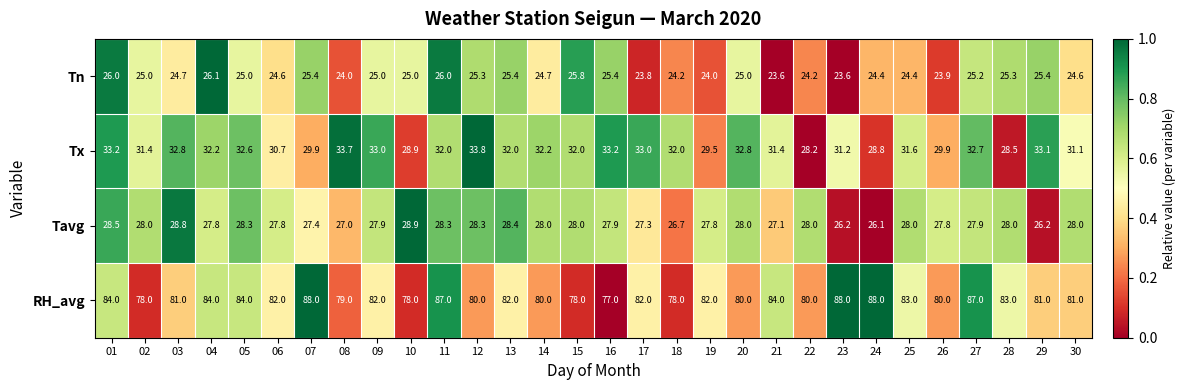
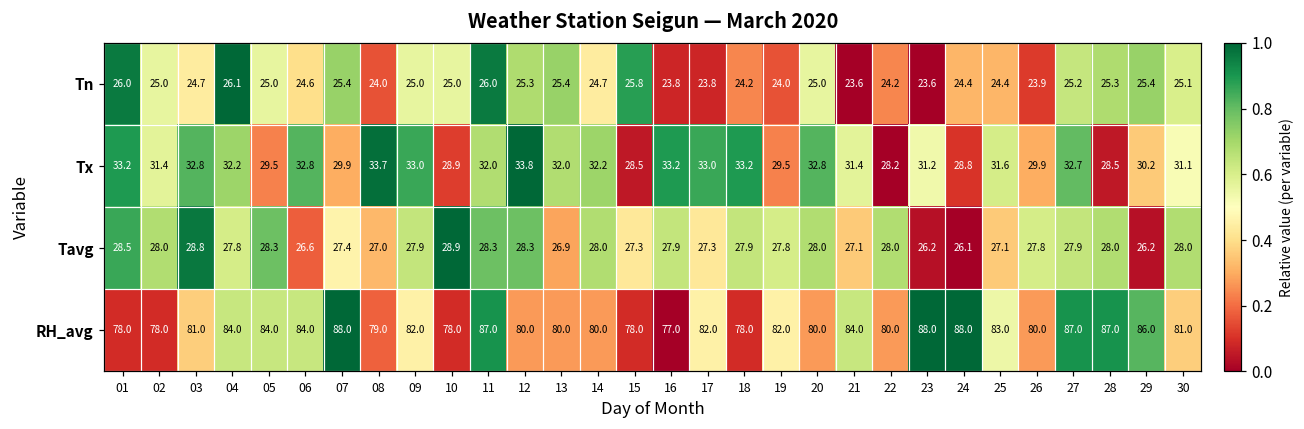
  {
    "Tn": {
      "01": 26.0,
      "02": 25.0,
      "03": 24.7,
      "04": 26.1,
      "05": 25.0,
      "06": 24.6,
      "07": 25.4,
      "08": 24.0,
      "09": 25.0,
      "10": 25.0,
      "11": 26.0,
      "12": 25.3,
      "13": 25.4,
      "14": 24.7,
      "15": 25.8,
-     "16": 25.4,
+     "16": 23.8,
      "17": 23.8,
      "18": 24.2,
      "19": 24.0,
      "20": 25.0,
      "21": 23.6,
      "22": 24.2,
      "23": 23.6,
      "24": 24.4,
      "25": 24.4,
      "26": 23.9,
      "27": 25.2,
      "28": 25.3,
      "29": 25.4,
-     "30": 24.6
+     "30": 25.1
    },
    "Tx": {
      "01": 33.2,
      "02": 31.4,
      "03": 32.8,
      "04": 32.2,
-     "05": 32.6,
-     "06": 30.7,
+     "05": 29.5,
+     "06": 32.8,
      "07": 29.9,
      "08": 33.7,
      "09": 33.0,
      "10": 28.9,
      "11": 32.0,
      "12": 33.8,
      "13": 32.0,
      "14": 32.2,
-     "15": 32.0,
+     "15": 28.5,
      "16": 33.2,
      "17": 33.0,
-     "18": 32.0,
+     "18": 33.2,
      "19": 29.5,
      "20": 32.8,
      "21": 31.4,
      "22": 28.2,
      "23": 31.2,
      "24": 28.8,
      "25": 31.6,
      "26": 29.9,
      "27": 32.7,
      "28": 28.5,
-     "29": 33.1,
+     "29": 30.2,
      "30": 31.1
    },
    "Tavg": {
      "01": 28.5,
      "02": 28.0,
      "03": 28.8,
      "04": 27.8,
      "05": 28.3,
-     "06": 27.8,
+     "06": 26.6,
      "07": 27.4,
      "08": 27.0,
      "09": 27.9,
      "10": 28.9,
      "11": 28.3,
      "12": 28.3,
-     "13": 28.4,
+     "13": 26.9,
      "14": 28.0,
-     "15": 28.0,
+     "15": 27.3,
      "16": 27.9,
      "17": 27.3,
-     "18": 26.7,
+     "18": 27.9,
      "19": 27.8,
      "20": 28.0,
      "21": 27.1,
      "22": 28.0,
      "23": 26.2,
      "24": 26.1,
-     "25": 28.0,
+     "25": 27.1,
      "26": 27.8,
      "27": 27.9,
      "28": 28.0,
      "29": 26.2,
      "30": 28.0
    },
    "RH_avg": {
-     "01": 84.0,
+     "01": 78.0,
      "02": 78.0,
      "03": 81.0,
      "04": 84.0,
      "05": 84.0,
-     "06": 82.0,
+     "06": 84.0,
      "07": 88.0,
      "08": 79.0,
      "09": 82.0,
      "10": 78.0,
      "11": 87.0,
      "12": 80.0,
-     "13": 82.0,
+     "13": 80.0,
      "14": 80.0,
      "15": 78.0,
      "16": 77.0,
      "17": 82.0,
      "18": 78.0,
      "19": 82.0,
      "20": 80.0,
      "21": 84.0,
      "22": 80.0,
      "23": 88.0,
      "24": 88.0,
      "25": 83.0,
      "26": 80.0,
      "27": 87.0,
-     "28": 83.0,
-     "29": 81.0,
+     "28": 87.0,
+     "29": 86.0,
      "30": 81.0
    }
  }
